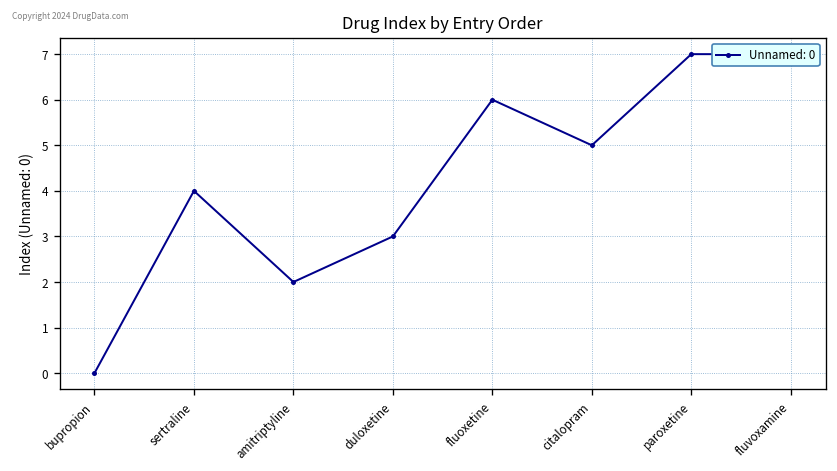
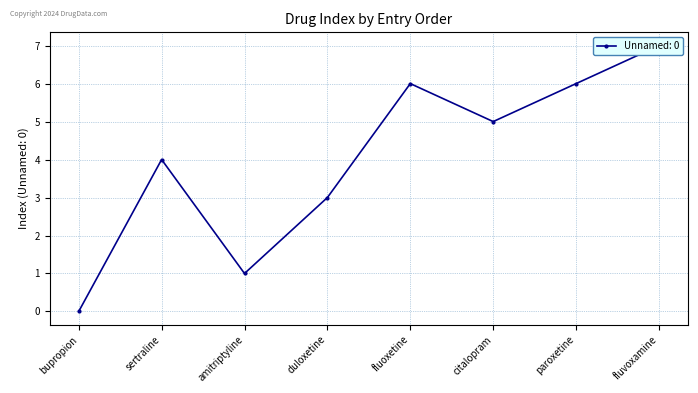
  {
    "bupropion": 0,
    "sertraline": 4,
-   "amitriptyline": 2,
+   "amitriptyline": 1,
    "duloxetine": 3,
    "fluoxetine": 6,
    "citalopram": 5,
-   "paroxetine": 7
+   "paroxetine": 6
  }
